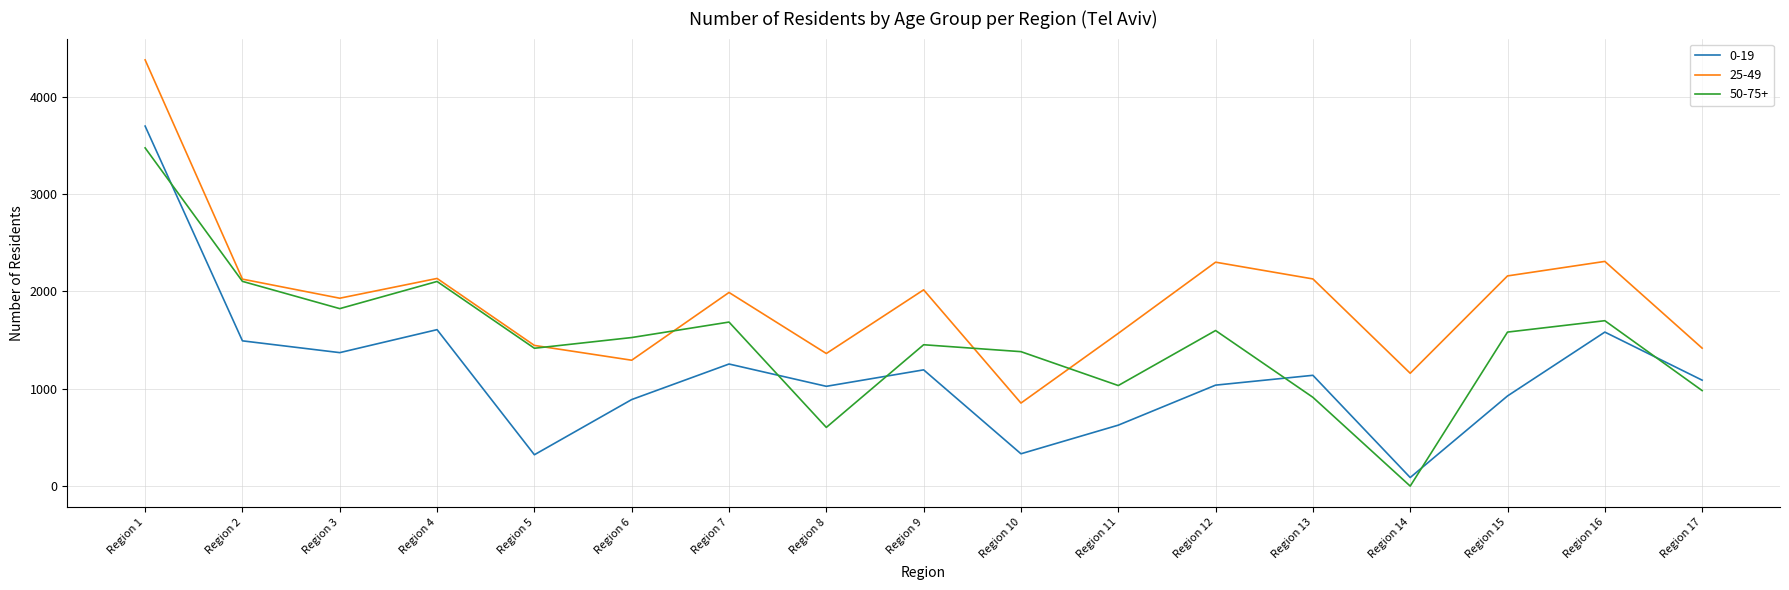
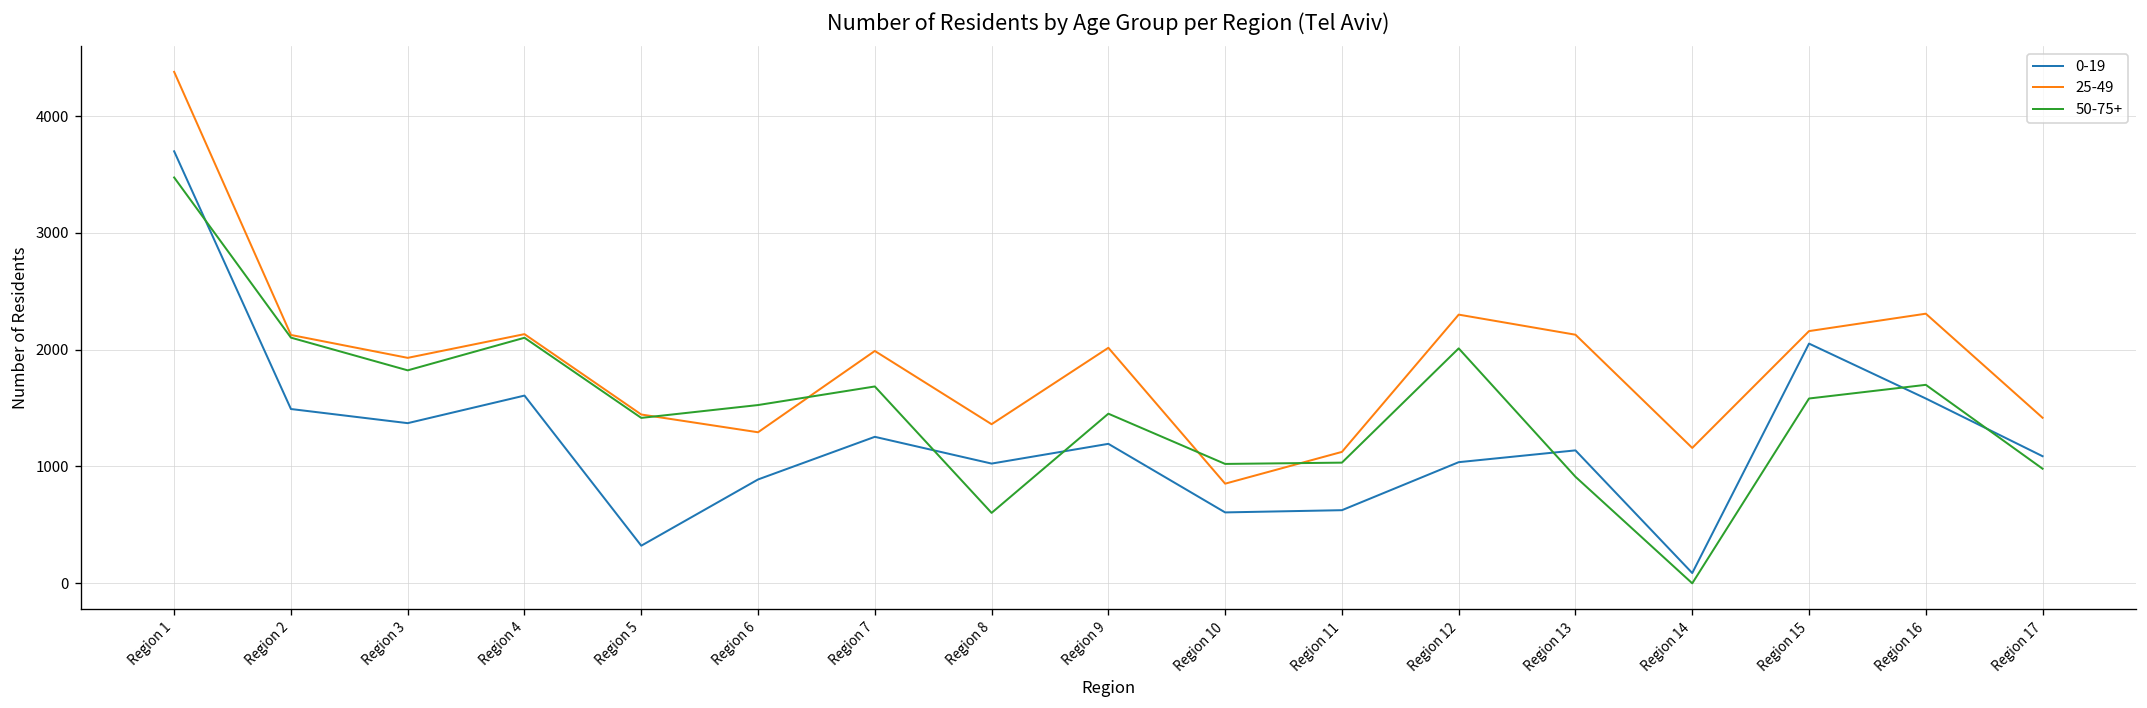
  {
    "0-19": {
      "Region 1": 3700,
      "Region 2": 1500,
      "Region 3": 1400,
      "Region 4": 1600,
      "Region 5": 300,
      "Region 6": 900,
      "Region 7": 1300,
      "Region 8": 1000,
      "Region 9": 1200,
-     "Region 10": 300,
+     "Region 10": 600,
      "Region 11": 600,
      "Region 12": 1000,
      "Region 13": 1100,
      "Region 14": 100,
-     "Region 15": 900,
+     "Region 15": 2100,
      "Region 16": 1600,
      "Region 17": 1100
    },
    "25-49": {
      "Region 1": 4400,
      "Region 3": 1900,
      "Region 4": 2100,
      "Region 5": 1400,
      "Region 6": 1300,
      "Region 7": 2000,
      "Region 8": 1400,
      "Region 9": 2000,
      "Region 10": 900,
-     "Region 11": 1600,
+     "Region 11": 1100,
      "Region 12": 2300,
      "Region 13": 2100,
      "Region 14": 1200,
      "Region 15": 2200,
      "Region 16": 2300,
      "Region 17": 1400
    },
    "50-75+": {
      "Region 1": 3500,
      "Region 3": 1800,
      "Region 4": 2100,
      "Region 5": 1400,
      "Region 6": 1500,
      "Region 7": 1700,
      "Region 8": 600,
      "Region 9": 1500,
-     "Region 10": 1400,
+     "Region 10": 1000,
      "Region 11": 1000,
-     "Region 12": 1600,
+     "Region 12": 2000,
      "Region 13": 900,
      "Region 14": 0,
      "Region 15": 1600,
      "Region 16": 1700,
      "Region 17": 1000
    }
  }
